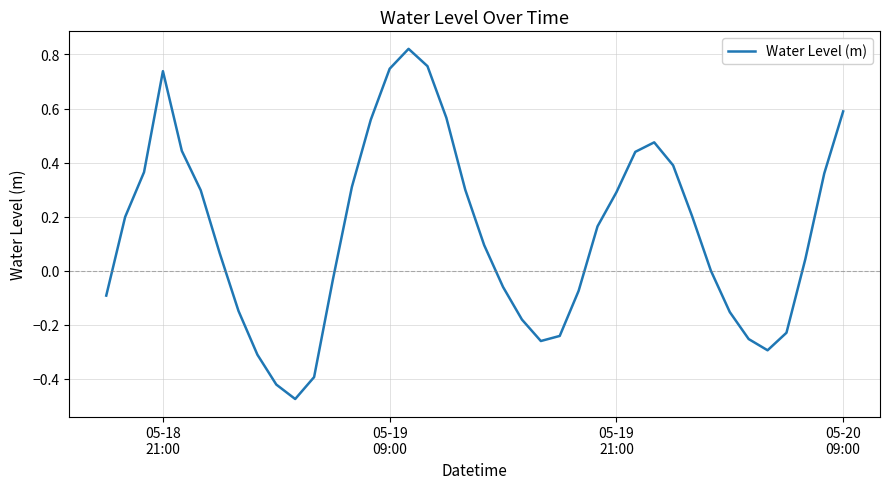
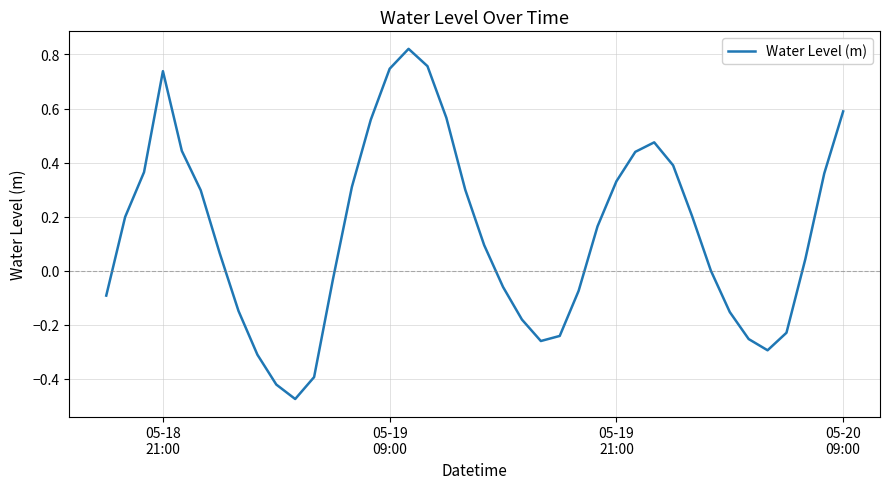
  {
    "05-18 21:00": 0.74,
    "05-19 09:00": 0.75,
-   "05-19 21:00": 0.29,
+   "05-19 21:00": 0.33,
    "05-20 09:00": 0.59
  }
